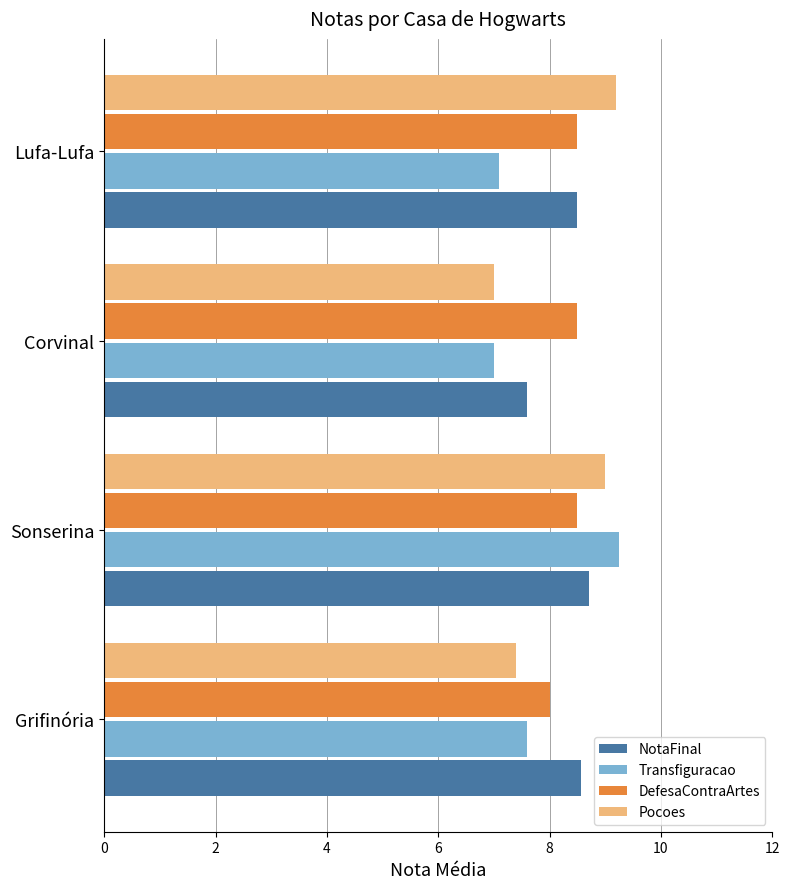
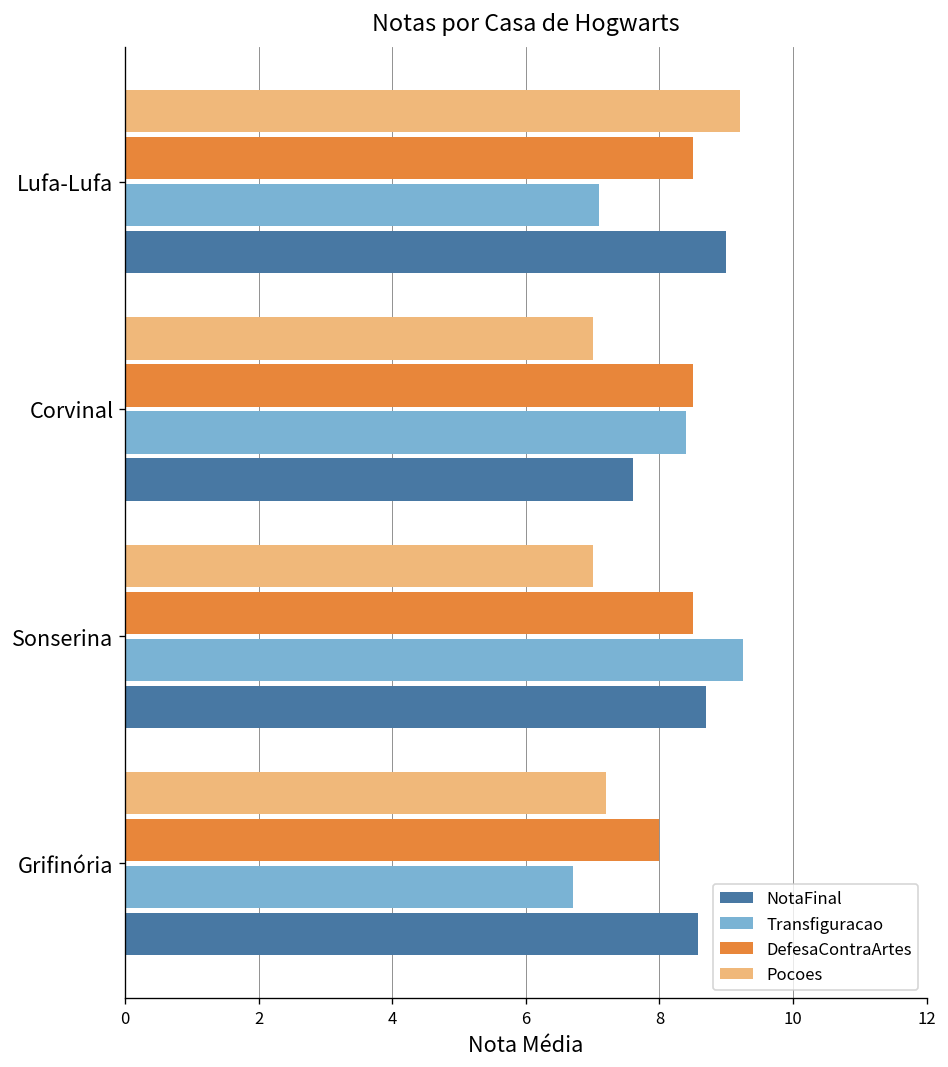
  {
    "NotaFinal": {
-     "Lufa-Lufa": 8.5,
+     "Lufa-Lufa": 9.0,
      "Corvinal": 7.6,
      "Sonserina": 8.7,
      "Grifinória": 8.6
    },
    "Transfiguracao": {
      "Lufa-Lufa": 7.1,
-     "Corvinal": 7.0,
+     "Corvinal": 8.4,
      "Sonserina": 9.3,
-     "Grifinória": 7.6
+     "Grifinória": 6.7
    },
    "DefesaContraArtes": {
      "Lufa-Lufa": 8.5,
      "Corvinal": 8.5,
      "Sonserina": 8.5,
      "Grifinória": 8.0
    },
    "Pocoes": {
      "Lufa-Lufa": 9.2,
      "Corvinal": 7.0,
-     "Sonserina": 9,
-     "Grifinória": 7.4
+     "Sonserina": 7,
+     "Grifinória": 7.2
    }
  }
